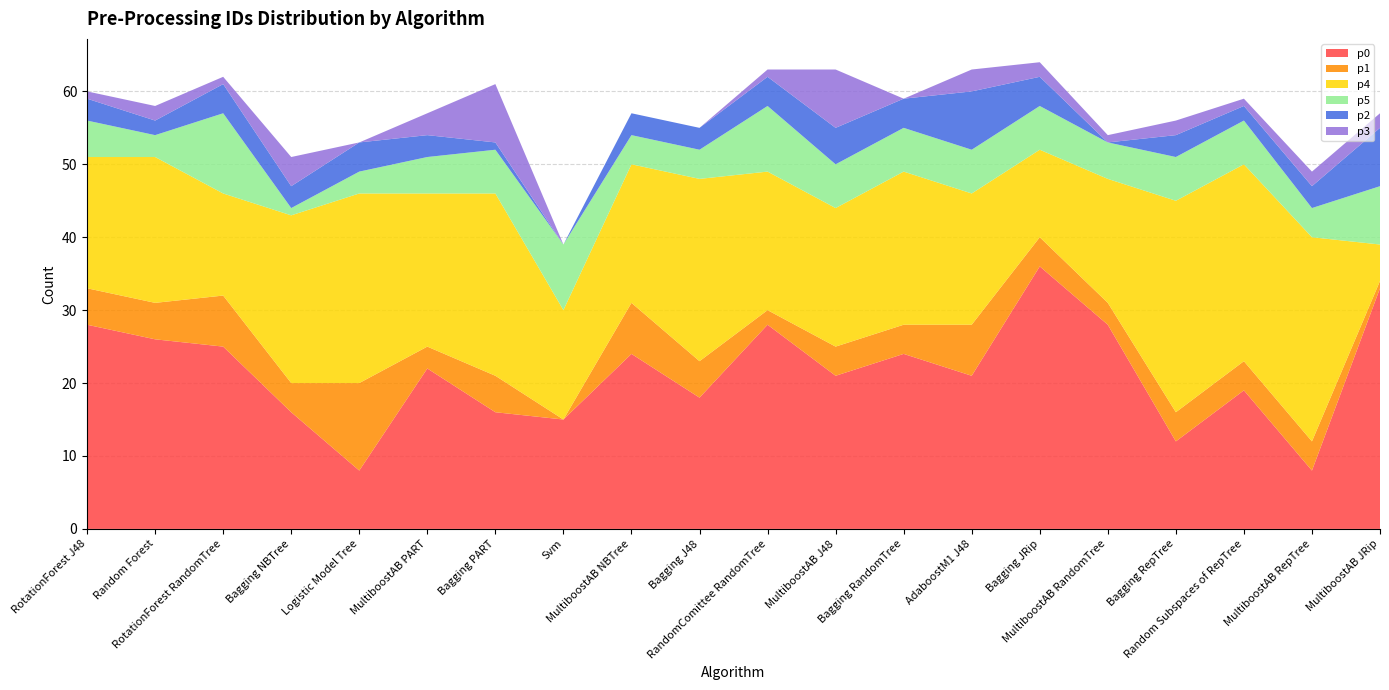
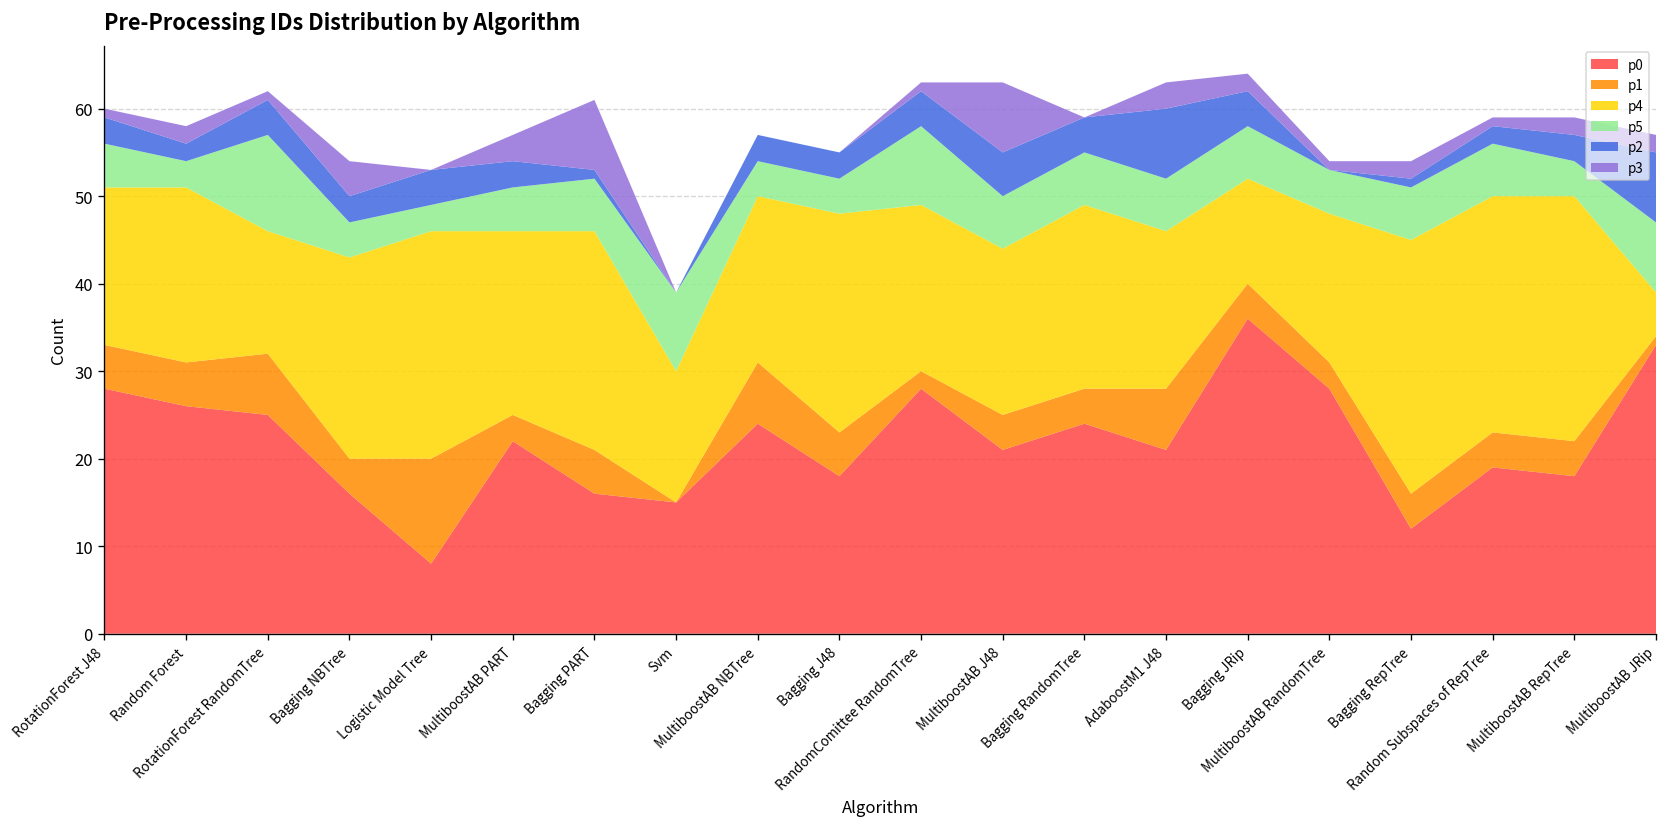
  {
    "p0": {
      "RotationForest J48": 28,
      "Random Forest": 26,
      "RotationForest RandomTree": 25,
      "Bagging NBTree": 16,
      "Logistic Model Tree": 8,
      "MultiboostAB PART": 22,
      "Bagging PART": 16,
      "MultiboostAB NBTree": 24,
      "Bagging J48": 18,
      "RandomComittee RandomTree": 28,
      "MultiboostAB J48": 21,
      "Bagging RandomTree": 24,
      "AdaboostM1 J48": 21,
      "Bagging JRip": 36,
      "MultiboostAB RandomTree": 28,
      "Bagging RepTree": 12,
      "Random Subspaces of RepTree": 19,
-     "MultiboostAB RepTree": 8,
+     "MultiboostAB RepTree": 18,
      "MultiboostAB JRip": 33
    },
    "p1": {
      "RotationForest J48": 5,
      "Random Forest": 5,
      "RotationForest RandomTree": 7,
      "Bagging NBTree": 4,
      "Logistic Model Tree": 12,
      "MultiboostAB PART": 3,
      "Bagging PART": 5,
      "MultiboostAB NBTree": 7,
      "Bagging J48": 5,
      "RandomComittee RandomTree": 2,
      "MultiboostAB J48": 4,
      "Bagging RandomTree": 4,
      "AdaboostM1 J48": 7,
      "Bagging JRip": 4,
      "MultiboostAB RandomTree": 3,
      "Bagging RepTree": 4,
      "Random Subspaces of RepTree": 4,
      "MultiboostAB RepTree": 4,
      "MultiboostAB JRip": 1
    },
    "p4": {
      "RotationForest J48": 18,
      "Random Forest": 20,
      "RotationForest RandomTree": 14,
      "Bagging NBTree": 23,
      "Logistic Model Tree": 26,
      "MultiboostAB PART": 21,
      "Bagging PART": 25,
      "Svm": 15,
      "MultiboostAB NBTree": 19,
      "Bagging J48": 25,
      "RandomComittee RandomTree": 19,
      "MultiboostAB J48": 19,
      "Bagging RandomTree": 21,
      "AdaboostM1 J48": 18,
      "Bagging JRip": 12,
      "MultiboostAB RandomTree": 17,
      "Bagging RepTree": 29,
      "Random Subspaces of RepTree": 27,
      "MultiboostAB RepTree": 28,
      "MultiboostAB JRip": 5
    },
    "p5": {
      "RotationForest J48": 5,
      "Random Forest": 3,
      "RotationForest RandomTree": 11,
-     "Bagging NBTree": 1,
+     "Bagging NBTree": 4,
      "Logistic Model Tree": 3,
      "MultiboostAB PART": 5,
      "Bagging PART": 6,
      "MultiboostAB NBTree": 4,
      "Bagging J48": 4,
      "RandomComittee RandomTree": 9,
      "MultiboostAB J48": 6,
      "Bagging RandomTree": 6,
      "AdaboostM1 J48": 6,
      "Bagging JRip": 6,
      "Bagging RepTree": 6,
      "Random Subspaces of RepTree": 6,
      "MultiboostAB RepTree": 4,
      "MultiboostAB JRip": 8
    },
    "p2": {
      "RotationForest J48": 3,
      "Random Forest": 2,
      "RotationForest RandomTree": 4,
      "Bagging NBTree": 3,
      "MultiboostAB PART": 3,
      "Bagging PART": 1,
      "RandomComittee RandomTree": 4,
      "MultiboostAB J48": 5,
      "AdaboostM1 J48": 8,
      "Bagging JRip": 4,
-     "Bagging RepTree": 3,
+     "Bagging RepTree": 1,
      "Random Subspaces of RepTree": 2,
      "MultiboostAB RepTree": 3,
      "MultiboostAB JRip": 8
    },
    "p3": {
      "RotationForest J48": 1,
      "Random Forest": 2,
      "RotationForest RandomTree": 1,
      "Bagging NBTree": 4,
      "MultiboostAB PART": 3,
      "Bagging PART": 8,
      "RandomComittee RandomTree": 1,
      "MultiboostAB J48": 8,
      "AdaboostM1 J48": 3,
      "Bagging JRip": 2,
      "MultiboostAB RandomTree": 1,
      "Bagging RepTree": 2,
      "Random Subspaces of RepTree": 1,
      "MultiboostAB RepTree": 2,
      "MultiboostAB JRip": 2
    }
  }
